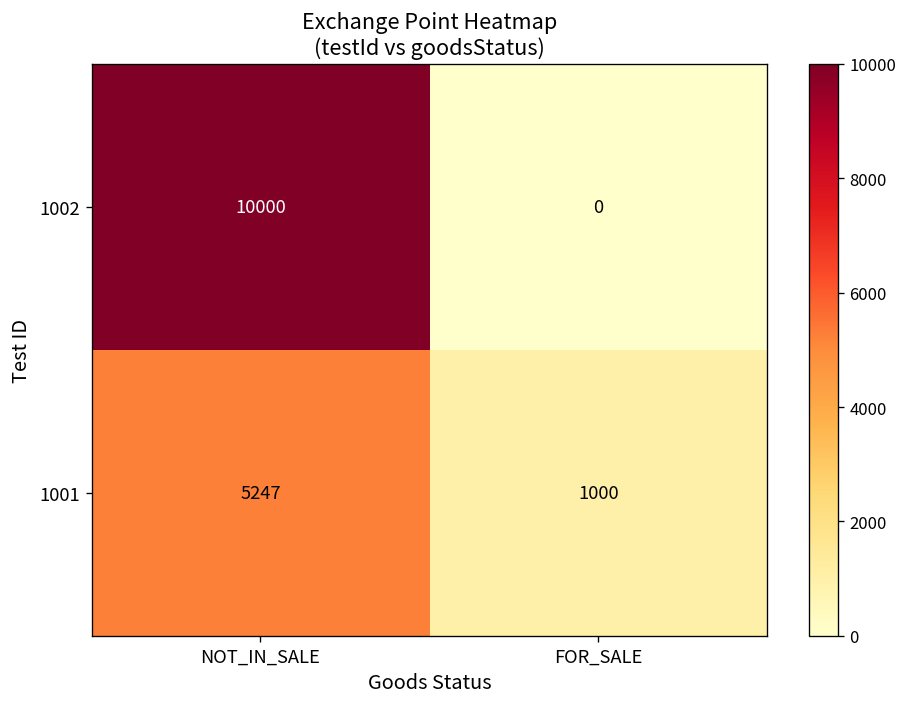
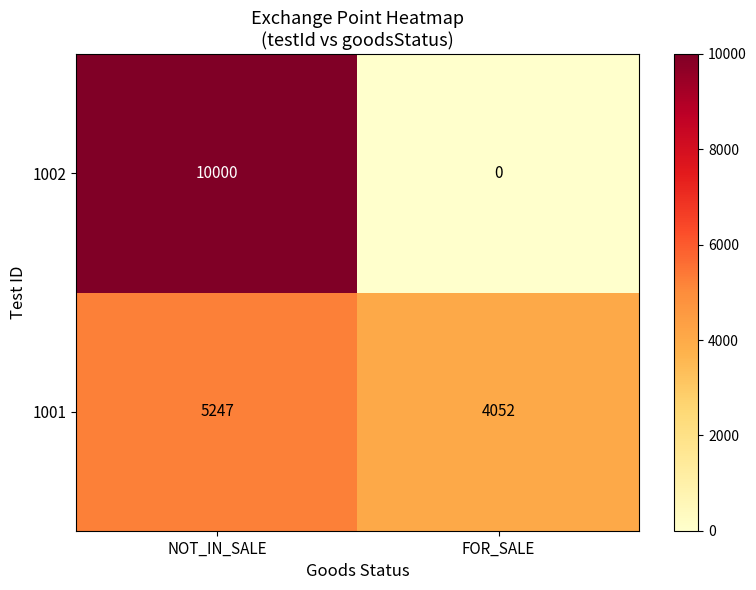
  {
    "1002": {
      "NOT_IN_SALE": 10000,
      "FOR_SALE": 0
    },
    "1001": {
      "NOT_IN_SALE": 5247,
-     "FOR_SALE": 1000
+     "FOR_SALE": 4052
    }
  }
